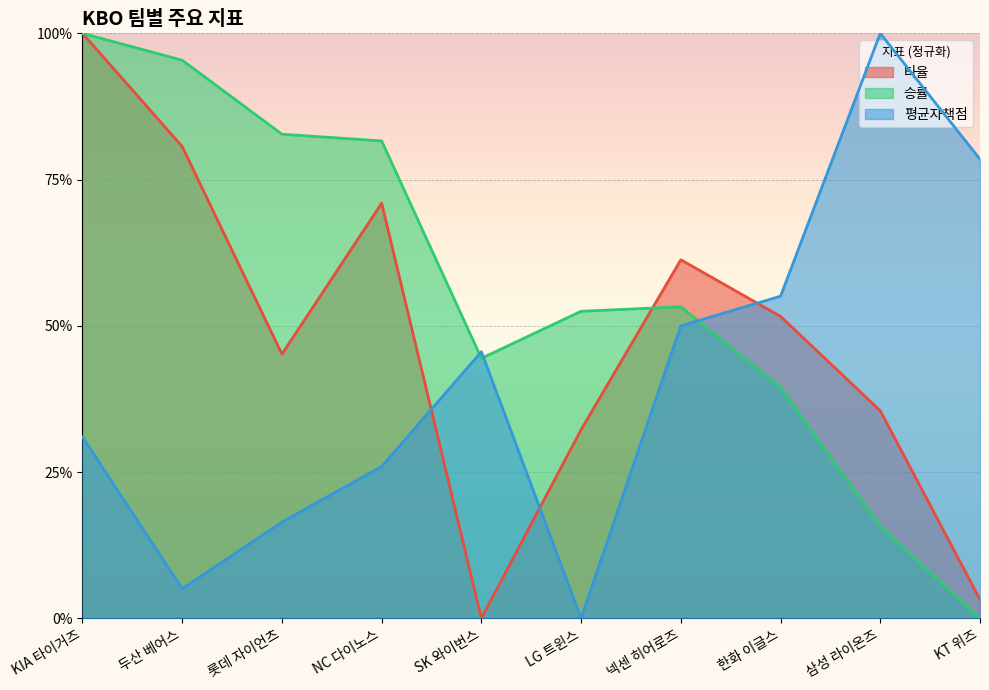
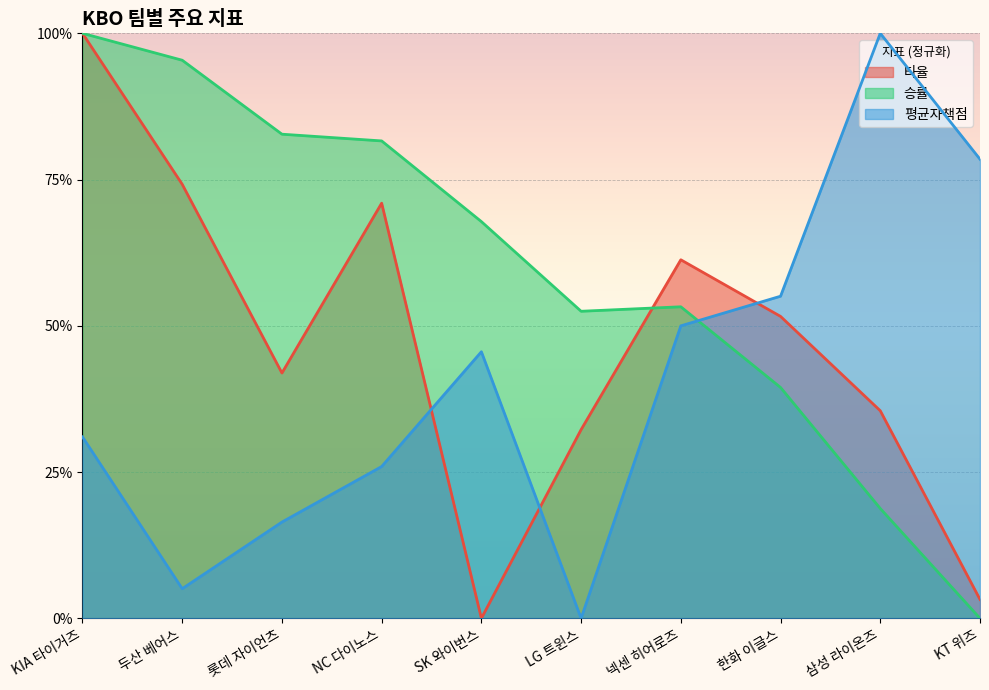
  {
    "타율": {
-     "두산 베어스": "81%",
-     "롯데 자이언츠": "45%",
+     "두산 베어스": "74%",
+     "롯데 자이언츠": "42%",
      "NC 다이노스": "71%",
      "SK 와이번스": "0%",
      "LG 트윈스": "32%",
      "넥센 히어로즈": "61%",
      "한화 이글스": "52%",
      "삼성 라이온즈": "35%",
      "KT 위즈": "3%"
    },
    "승률": {
      "두산 베어스": "95%",
      "롯데 자이언츠": "83%",
      "NC 다이노스": "82%",
-     "SK 와이번스": "44%",
+     "SK 와이번스": "68%",
      "LG 트윈스": "52%",
      "넥센 히어로즈": "53%",
      "한화 이글스": "39%",
-     "삼성 라이온즈": "16%",
+     "삼성 라이온즈": "19%",
      "KT 위즈": "0%"
    },
    "평균자책점": {
      "KIA 타이거즈": "31%",
      "두산 베어스": "5%",
      "롯데 자이언츠": "16%",
      "NC 다이노스": "26%",
      "SK 와이번스": "46%",
      "LG 트윈스": "0%",
      "넥센 히어로즈": "50%",
      "한화 이글스": "55%",
      "삼성 라이온즈": "100%",
      "KT 위즈": "78%"
    }
  }
